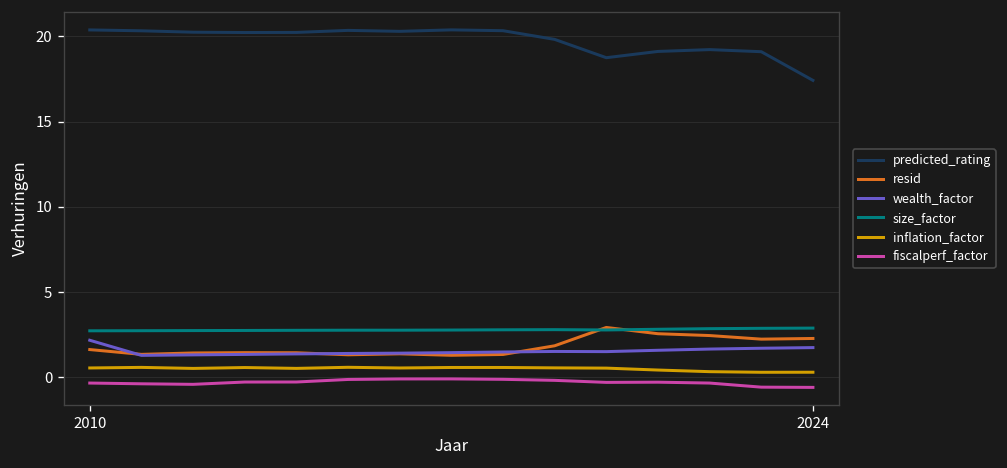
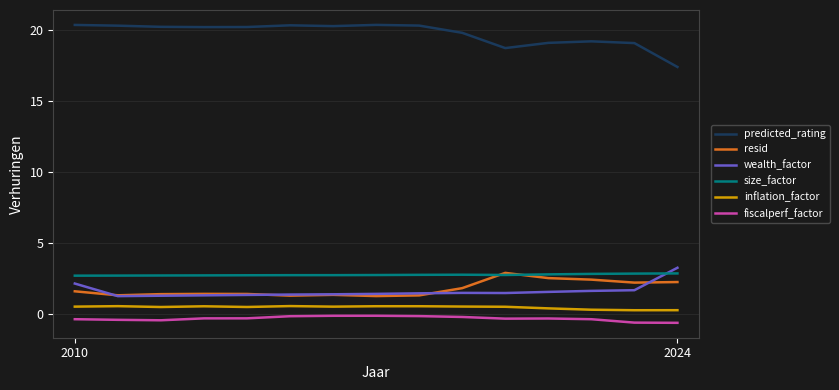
  {
    "predicted_rating": {
      "2010": 20.4,
      "2024": 17.4
    },
    "wealth_factor": {
      "2010": 2.2,
-     "2024": 1.7
+     "2024": 3.3
    },
    "size_factor": {
      "2010": 2.7,
      "2024": 2.9
    },
    "fiscalperf_factor": {
      "2010": -0.3,
      "2024": -0.6
    }
  }
